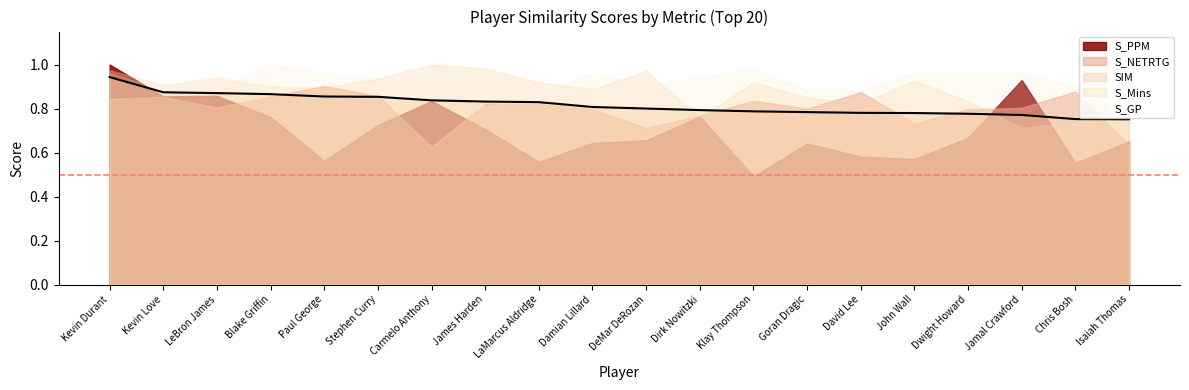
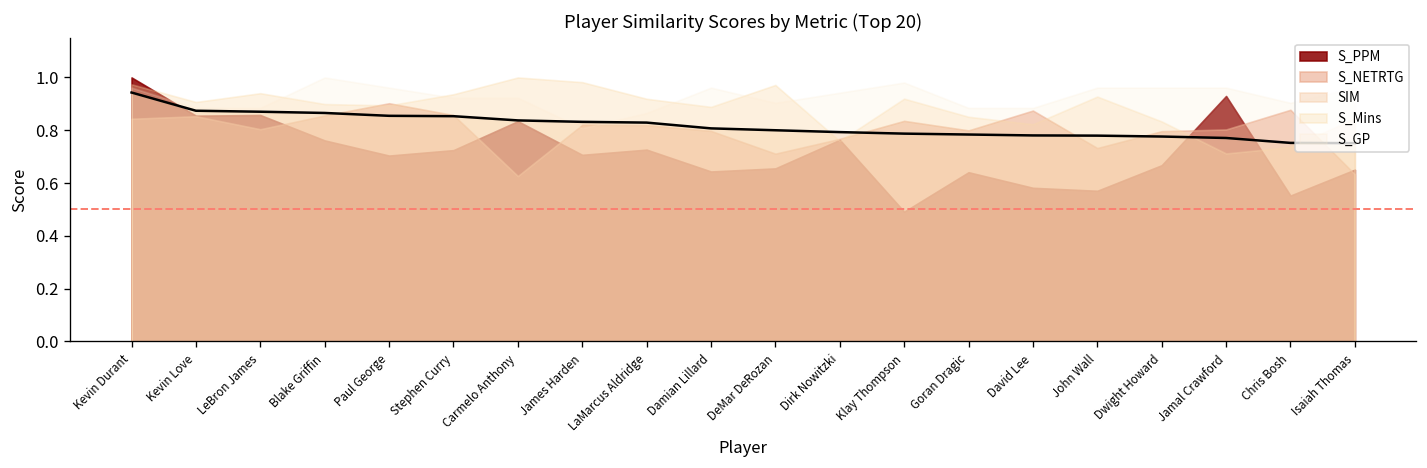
  {
    "S_PPM": {
      "Kevin Durant": 1.00,
      "LeBron James": 0.86,
      "Blake Griffin": 0.76,
-     "Paul George": 0.56,
+     "Paul George": 0.70,
      "Stephen Curry": 0.72,
      "James Harden": 0.71,
-     "LaMarcus Aldridge": 0.56,
+     "LaMarcus Aldridge": 0.73,
      "Damian Lillard": 0.64,
      "DeMar DeRozan": 0.66,
      "Klay Thompson": 0.49,
      "Goran Dragic": 0.64,
      "David Lee": 0.58,
      "John Wall": 0.57,
      "Dwight Howard": 0.67,
      "Jamal Crawford": 0.93,
      "Chris Bosh": 0.55,
      "Isaiah Thomas": 0.65
    }
  }
